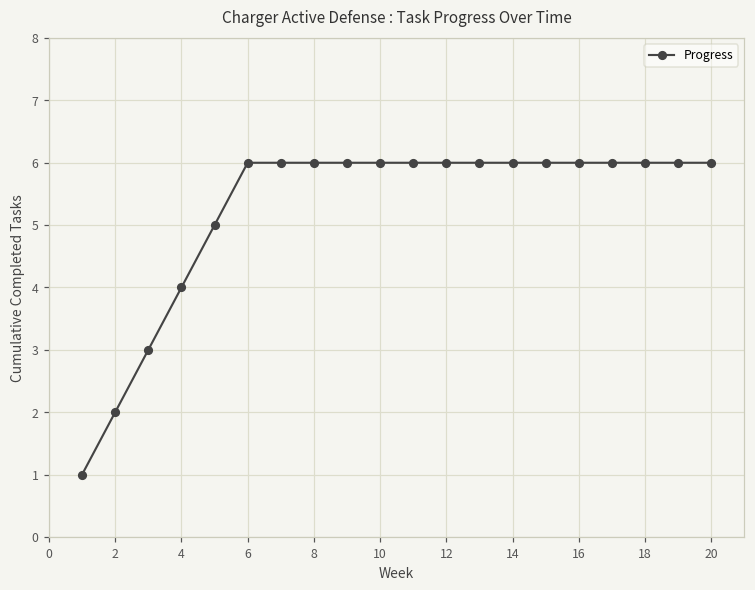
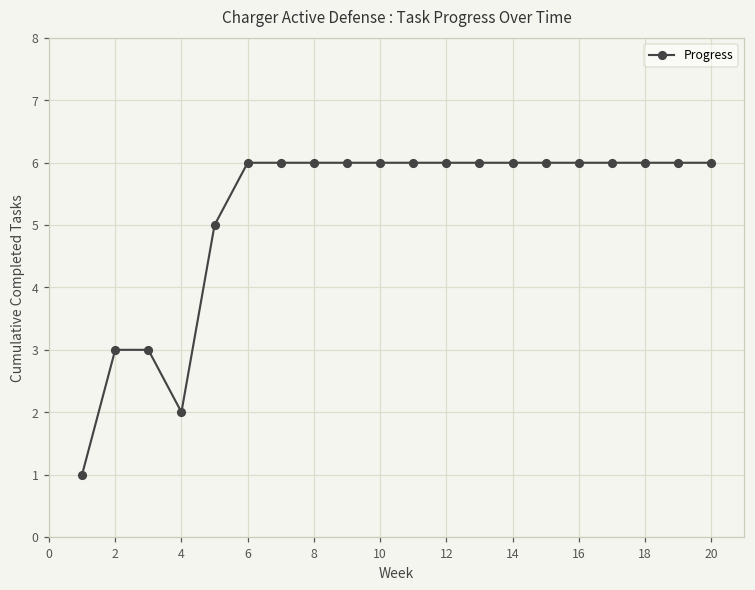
  {
-   "2": 2,
-   "4": 4,
+   "2": 3,
+   "4": 2,
    "6": 6,
    "8": 6,
    "10": 6,
    "12": 6,
    "14": 6,
    "16": 6,
    "18": 6,
    "20": 6
  }
